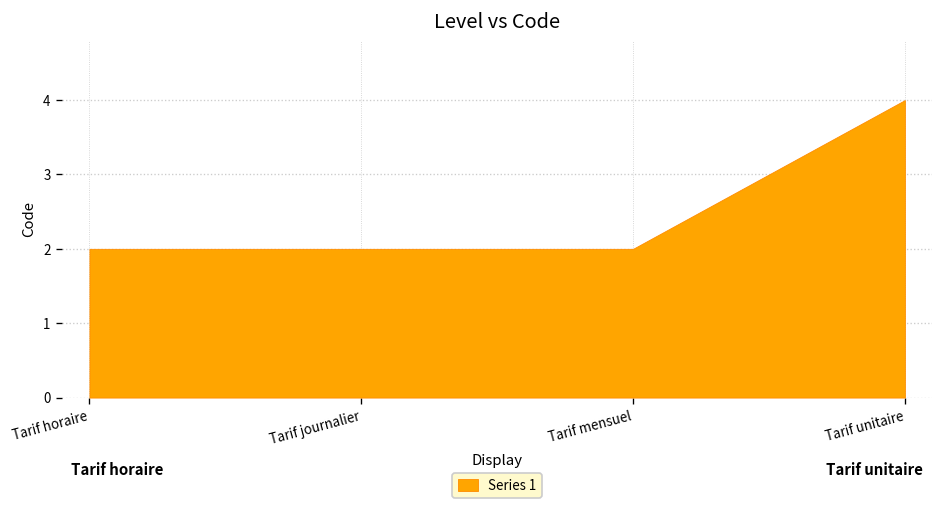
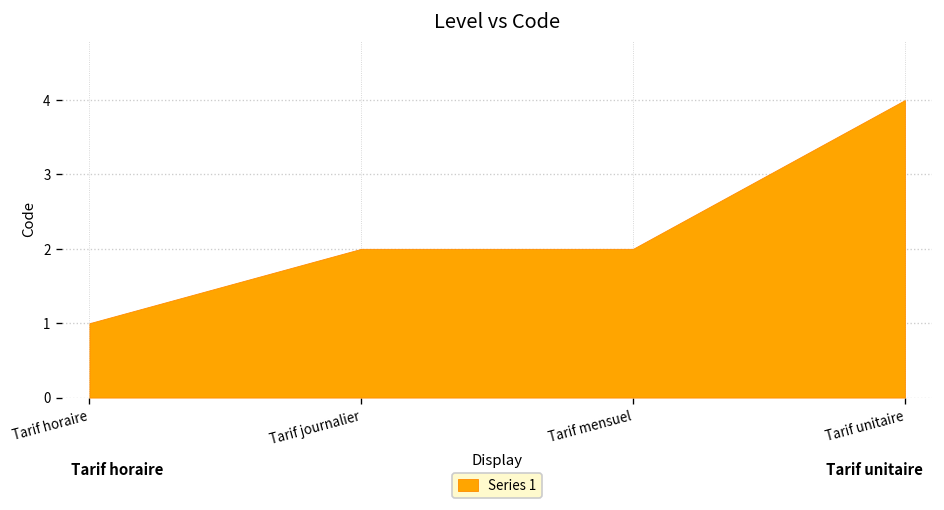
  {
-   "Tarif horaire": 2,
+   "Tarif horaire": 1,
    "Tarif journalier": 2,
    "Tarif mensuel": 2,
    "Tarif unitaire": 4
  }
